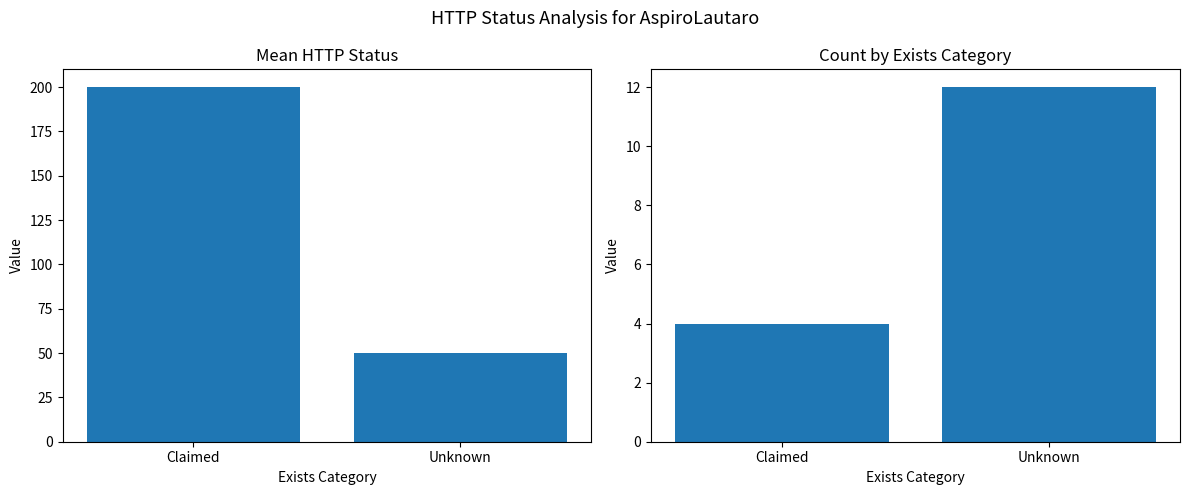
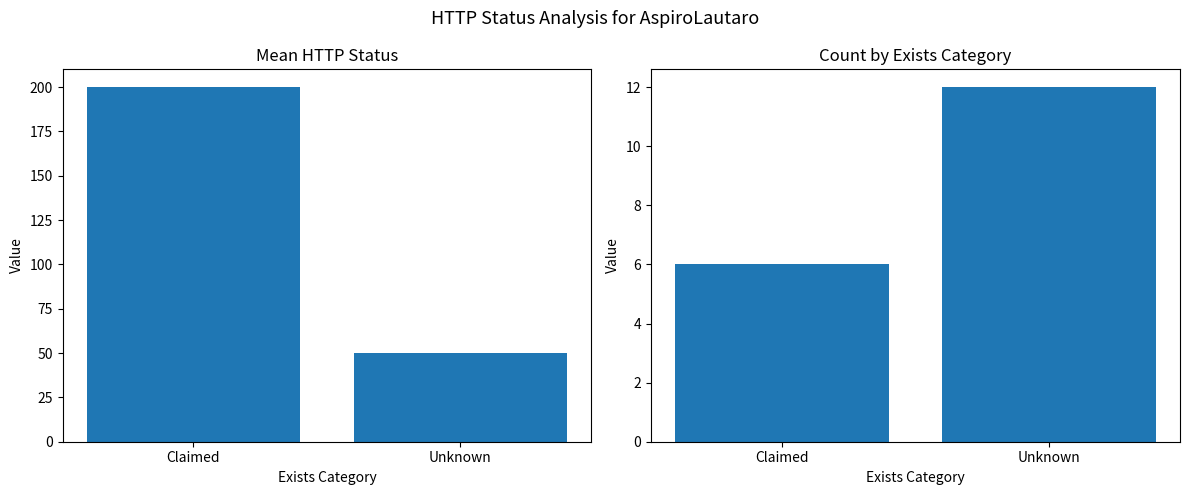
  {
    "Mean HTTP Status": {
      "Claimed": 200,
      "Unknown": 50
    },
    "Count by Exists Category": {
-     "Claimed": 4,
+     "Claimed": 6,
      "Unknown": 12
    }
  }
